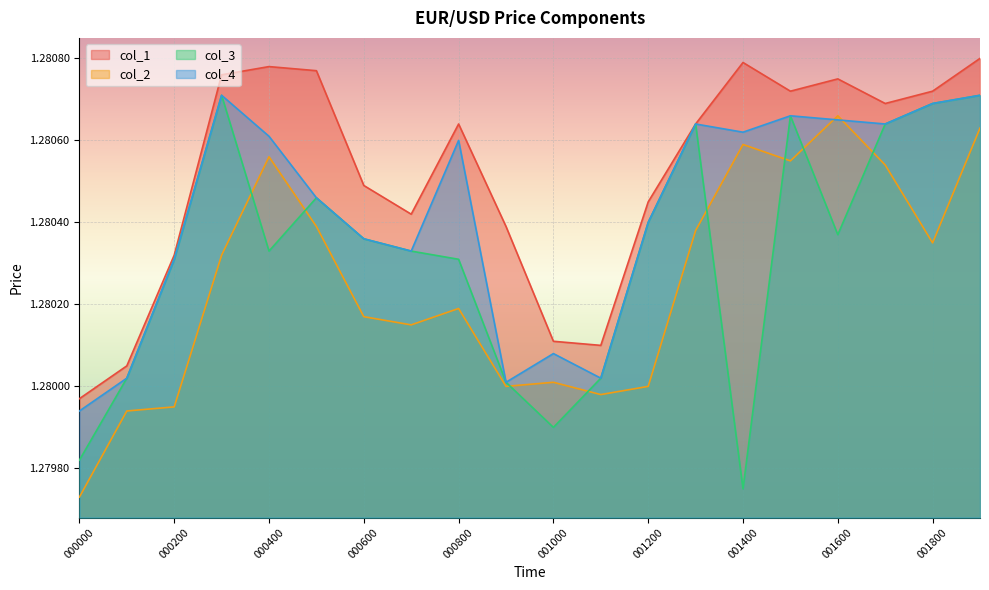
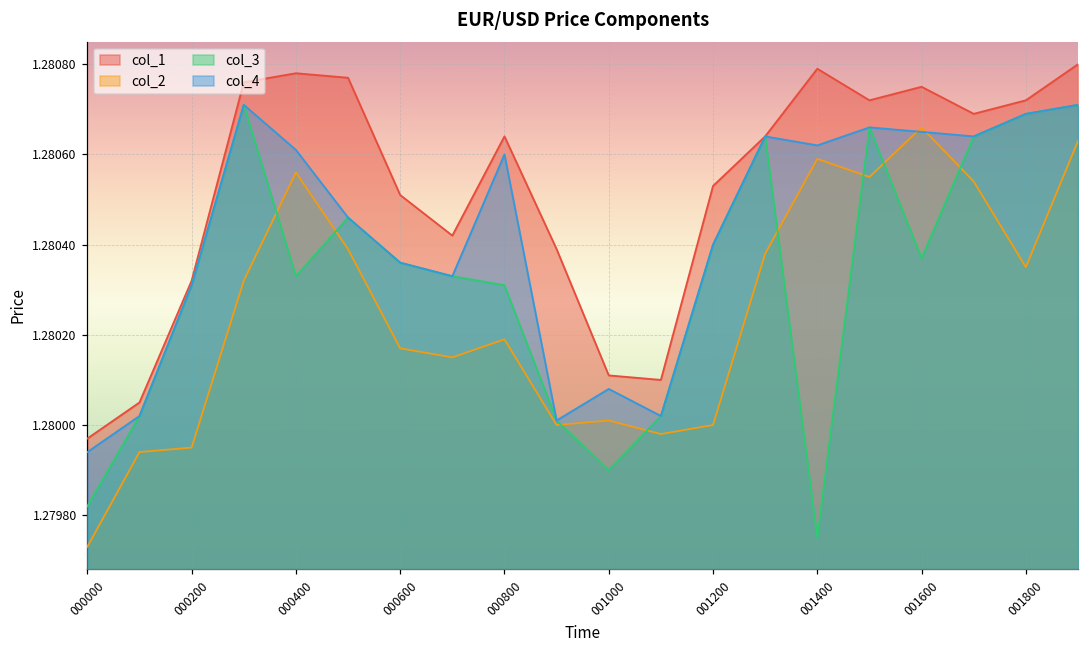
  {
    "col_1": {
      "000000": 1.27997,
      "000200": 1.28032,
      "000400": 1.28078,
-     "000600": 1.28049,
+     "000600": 1.28051,
      "000800": 1.28064,
      "001000": 1.28011,
-     "001200": 1.28045,
+     "001200": 1.28053,
      "001400": 1.28079,
      "001600": 1.28075,
      "001800": 1.28072
    },
    "col_2": {
      "000000": 1.27973,
      "000200": 1.27995,
      "000400": 1.28056,
      "000600": 1.28017,
      "000800": 1.28019,
      "001000": 1.28001,
      "001200": 1.28000,
      "001400": 1.28059,
      "001600": 1.28066,
      "001800": 1.28035
    },
    "col_3": {
      "000000": 1.27982,
      "000400": 1.28033,
      "000800": 1.28031,
      "001000": 1.27990,
      "001400": 1.27975,
      "001600": 1.28037
    },
    "col_4": {
      "000000": 1.27994,
      "000400": 1.28061,
      "000800": 1.28060,
      "001000": 1.28008,
      "001400": 1.28062,
      "001600": 1.28065
    }
  }
